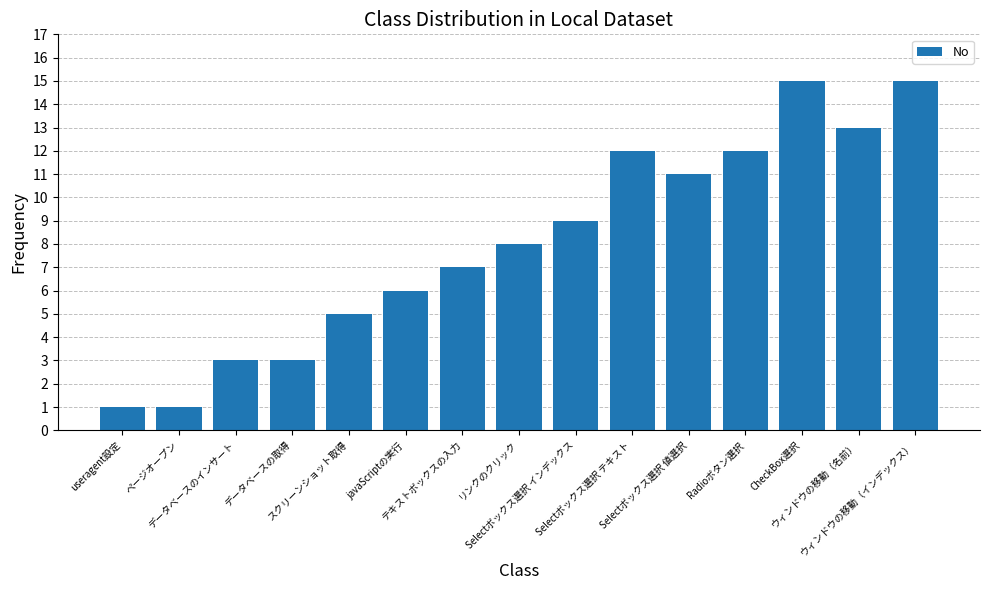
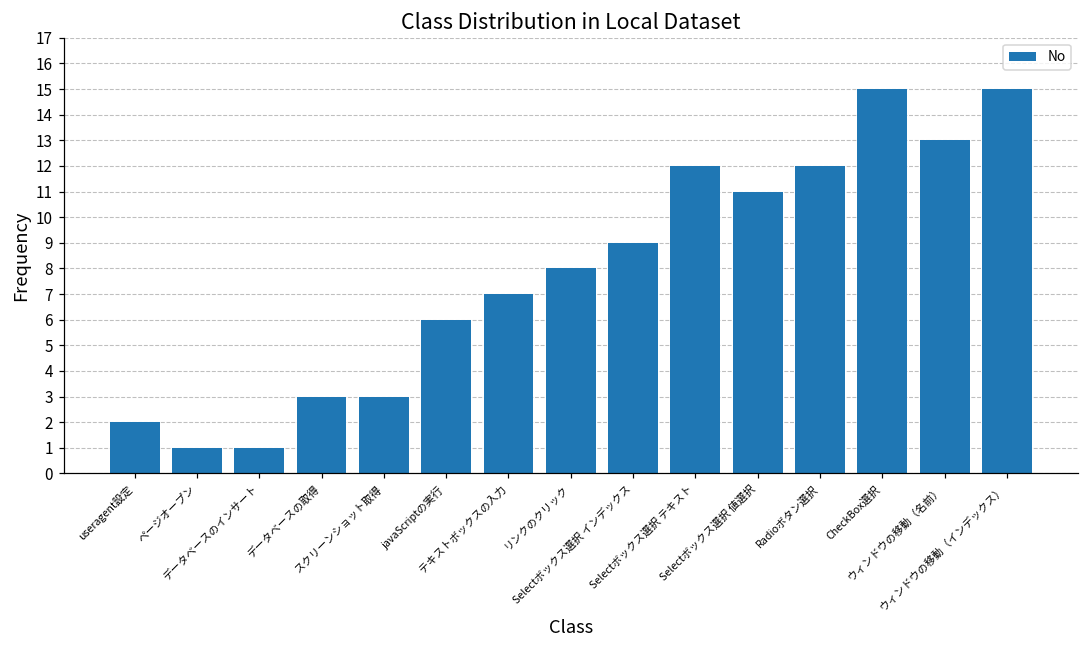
  {
-   "useragent設定": 1,
+   "useragent設定": 2,
    "ページオープン": 1,
-   "データベースのインサート": 3,
+   "データベースのインサート": 1,
    "データベースの取得": 3,
-   "スクリーンショット取得": 5,
+   "スクリーンショット取得": 3,
    "javaScriptの実行": 6,
    "テキストボックスの入力": 7,
    "リンクのクリック": 8,
    "Selectボックス選択 インデックス": 9,
    "Selectボックス選択 テキスト": 12,
    "Selectボックス選択 値選択": 11,
    "Radioボタン選択": 12,
    "CheckBox選択": 15,
    "ウィンドウの移動（名前）": 13,
    "ウィンドウの移動（インデックス）": 15
  }
